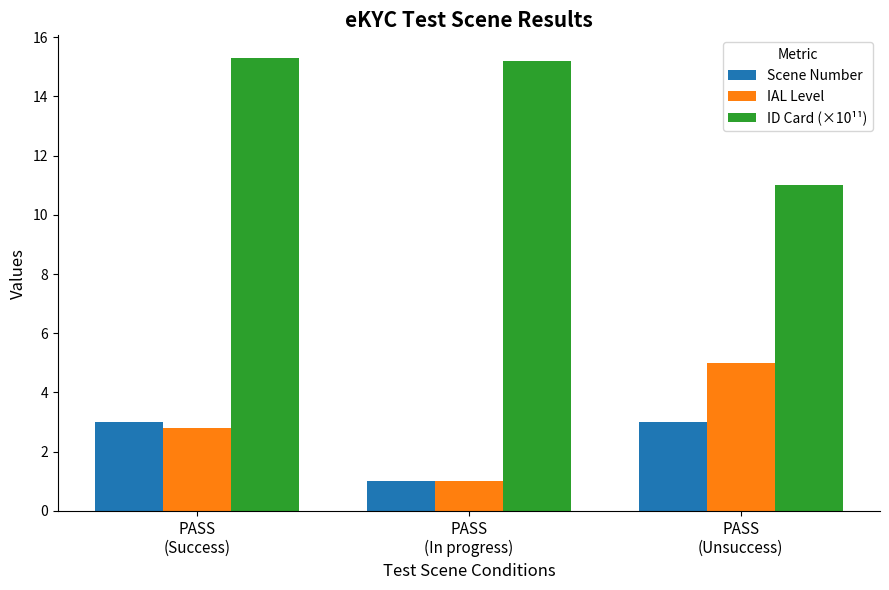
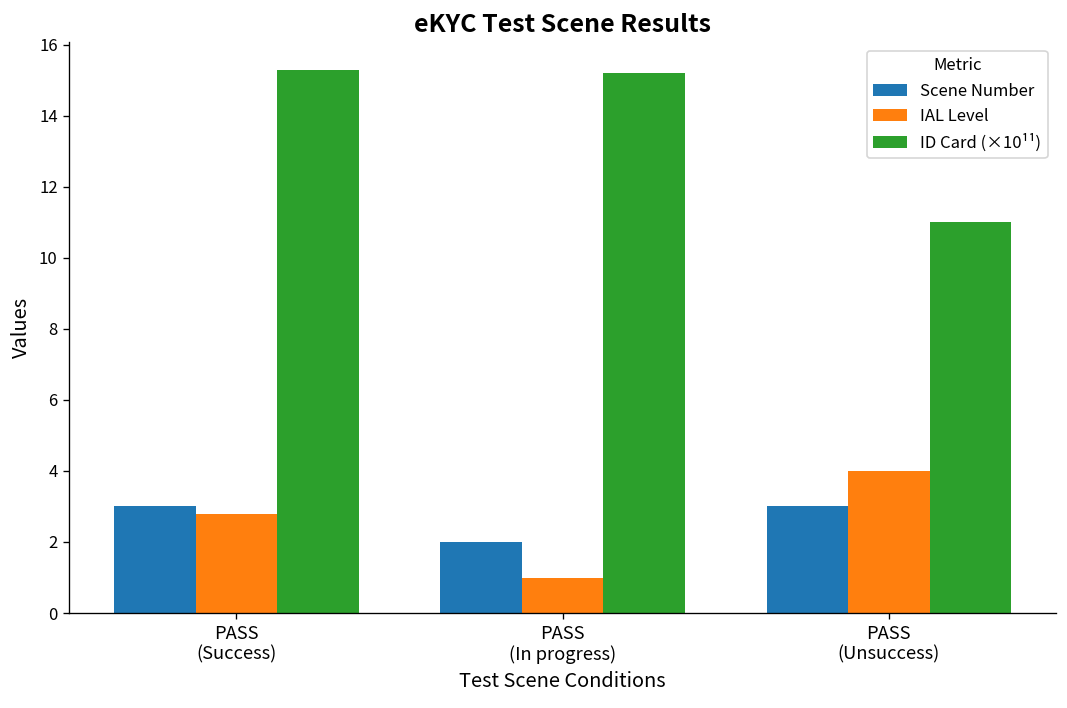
  {
    "Scene Number": {
      "PASS (Success)": 3,
-     "PASS (In progress)": 1,
+     "PASS (In progress)": 2,
      "PASS (Unsuccess)": 3
    },
    "IAL Level": {
      "PASS (Success)": 2.8,
      "PASS (In progress)": 1,
-     "PASS (Unsuccess)": 5
+     "PASS (Unsuccess)": 4
    },
    "ID Card (×10¹¹)": {
      "PASS (Success)": 15.3,
      "PASS (In progress)": 15.2,
      "PASS (Unsuccess)": 11
    }
  }
